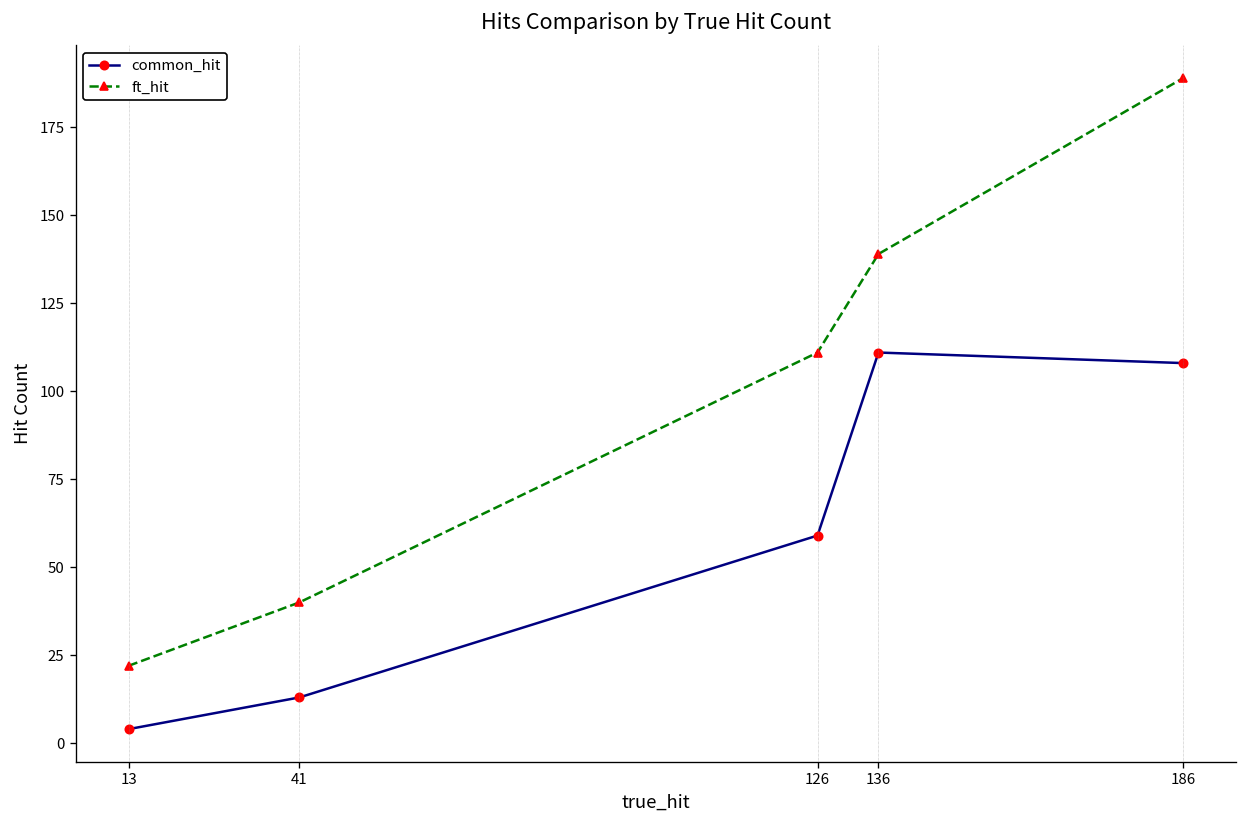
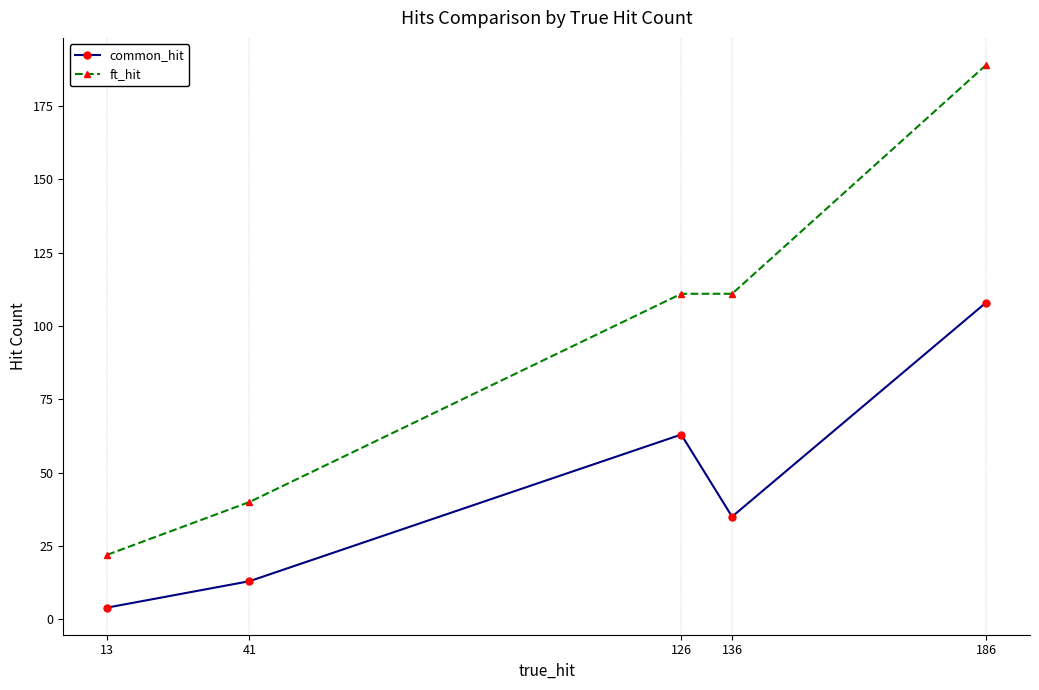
  {
    "common_hit": {
      "13": 4,
      "41": 13,
-     "126": 59,
-     "136": 111,
+     "126": 63,
+     "136": 35,
      "186": 108
    },
    "ft_hit": {
      "13": 22,
      "41": 40,
      "126": 111,
-     "136": 139,
+     "136": 111,
      "186": 189
    }
  }
